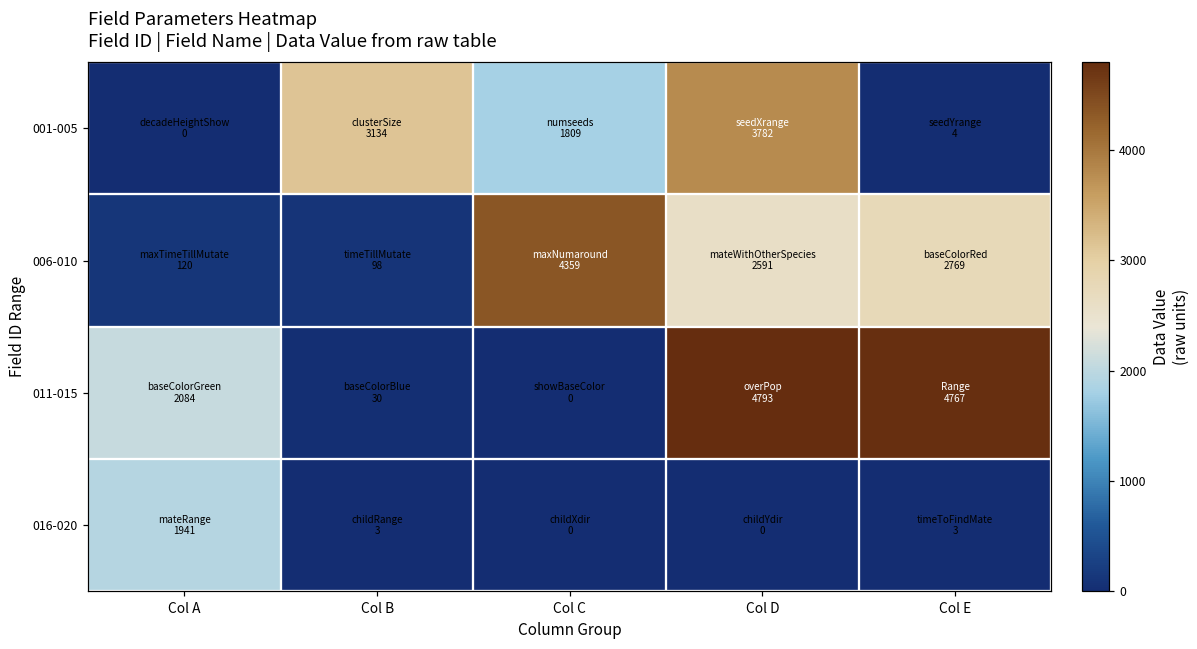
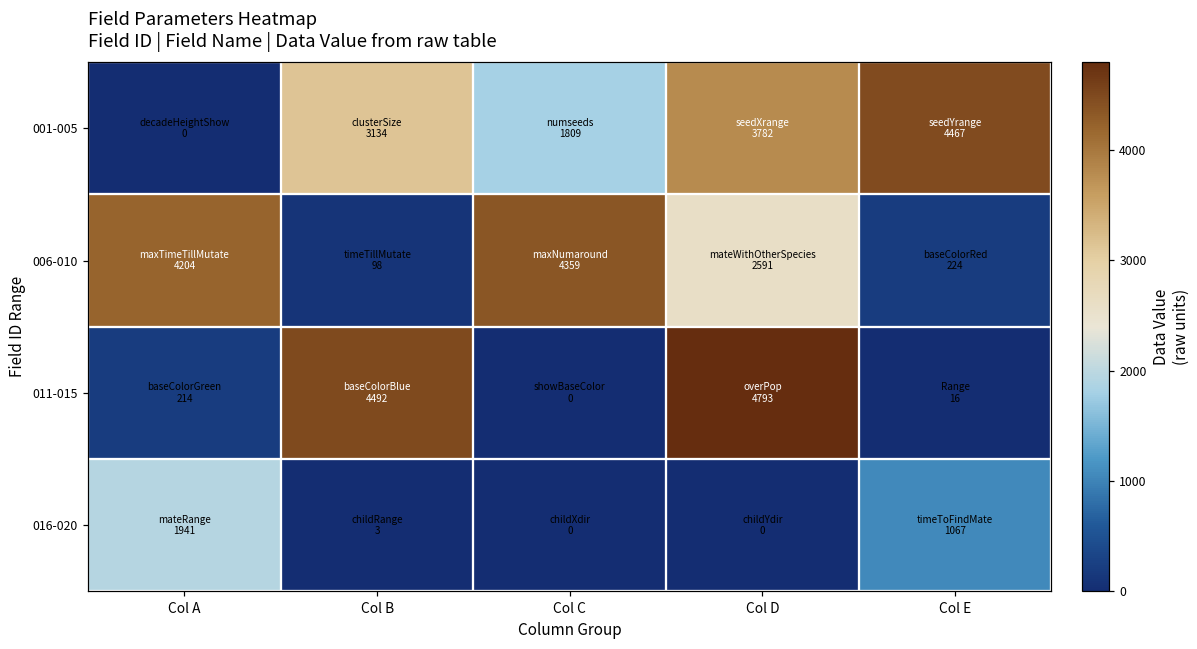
  {
    "001-005": {
      "Col A": 0,
      "Col B": 3134,
      "Col C": 1809,
      "Col D": 3782,
-     "Col E": 4
+     "Col E": 4467
    },
    "006-010": {
-     "Col A": 120,
+     "Col A": 4204,
      "Col B": 98,
      "Col C": 4359,
      "Col D": 2591,
-     "Col E": 2769
+     "Col E": 224
    },
    "011-015": {
-     "Col A": 2084,
-     "Col B": 30,
+     "Col A": 214,
+     "Col B": 4492,
      "Col C": 0,
      "Col D": 4793,
-     "Col E": 4767
+     "Col E": 16
    },
    "016-020": {
      "Col A": 1941,
      "Col B": 3,
      "Col C": 0,
      "Col D": 0,
-     "Col E": 3
+     "Col E": 1067
    }
  }
